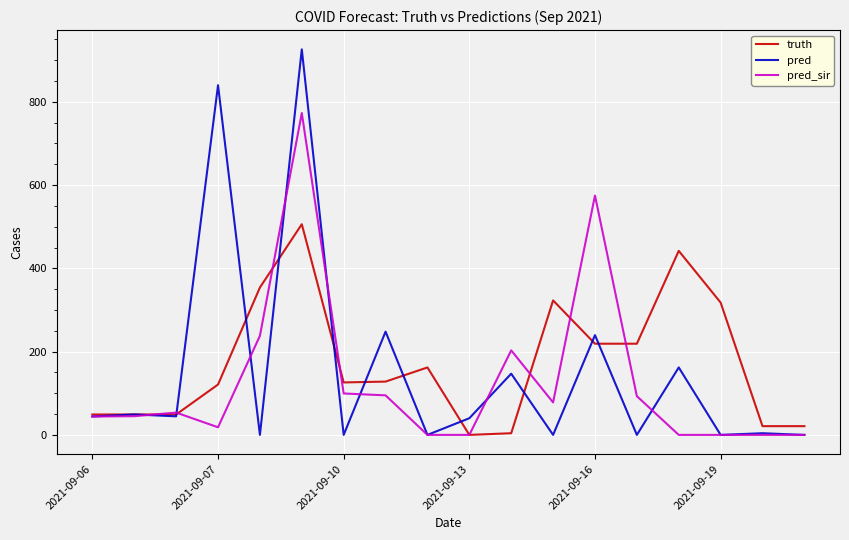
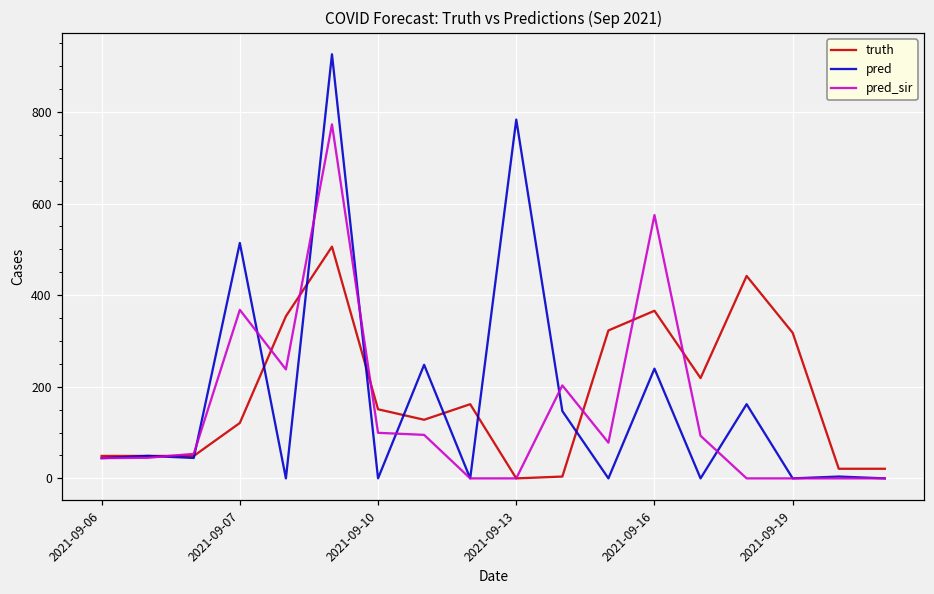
  {
    "truth": {
      "2021-09-07": 120,
-     "2021-09-10": 130,
-     "2021-09-16": 220,
+     "2021-09-10": 150,
+     "2021-09-16": 370,
      "2021-09-19": 320
    },
    "pred": {
-     "2021-09-07": 840,
+     "2021-09-07": 510,
      "2021-09-10": 0,
-     "2021-09-13": 40,
+     "2021-09-13": 780,
      "2021-09-16": 240
    },
    "pred_sir": {
-     "2021-09-07": 20,
+     "2021-09-07": 370,
      "2021-09-10": 100,
      "2021-09-16": 570
    }
  }
